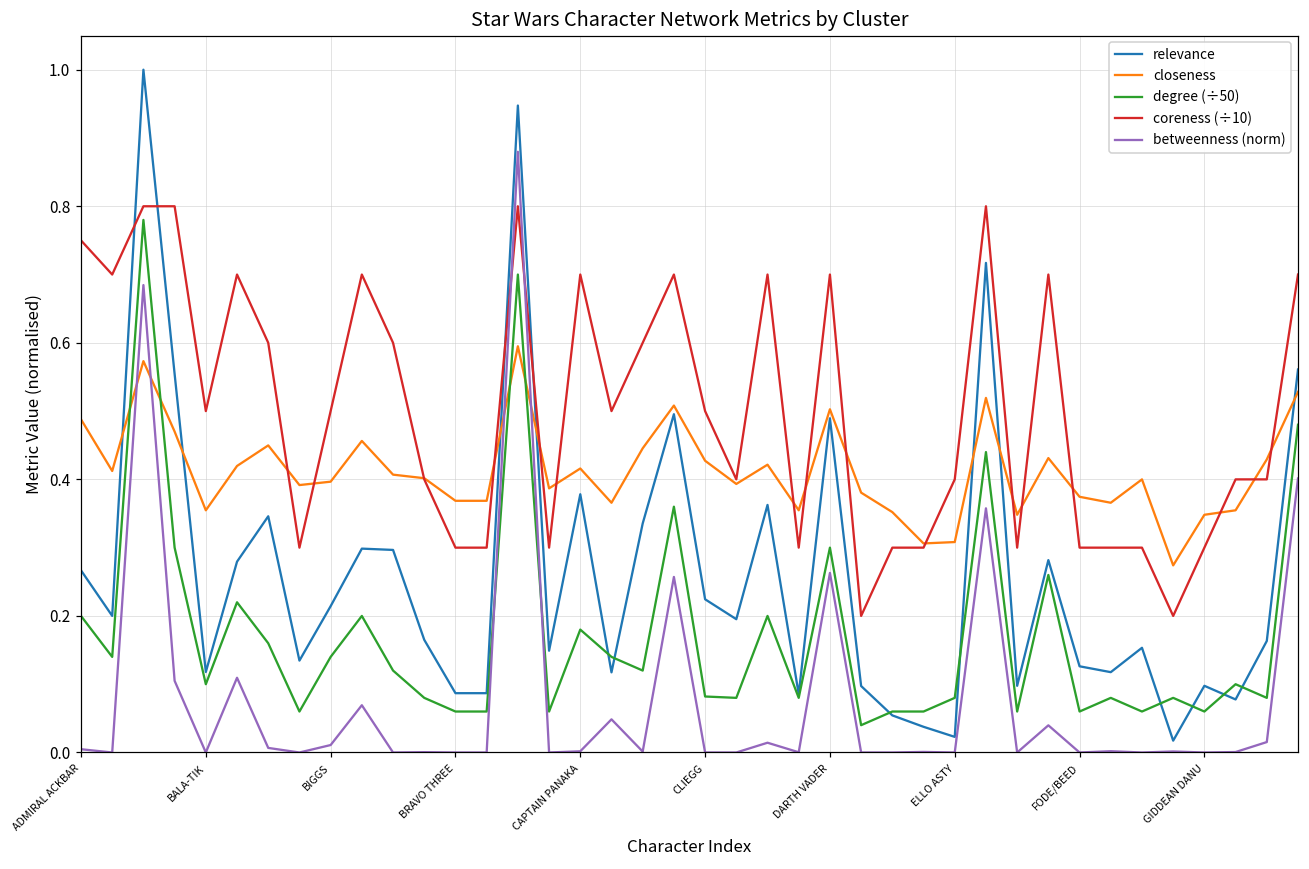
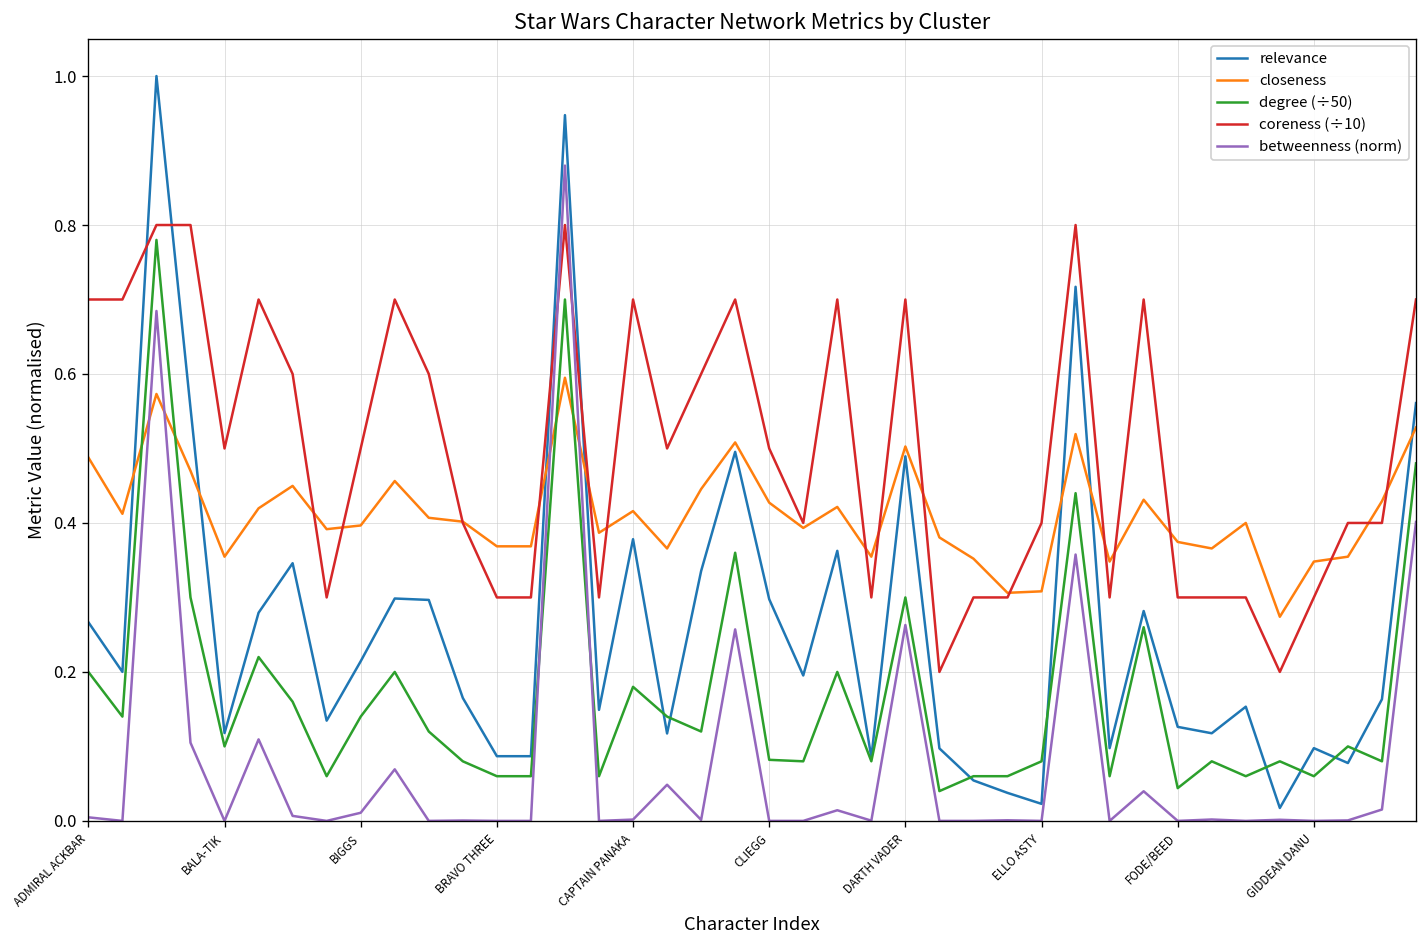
  {
    "relevance": {
      "ADMIRAL ACKBAR": 0.27,
      "BALA-TIK": 0.12,
      "BIGGS": 0.21,
      "BRAVO THREE": 0.09,
      "CAPTAIN PANAKA": 0.38,
-     "CLIEGG": 0.22,
+     "CLIEGG": 0.30,
      "DARTH VADER": 0.49,
      "ELLO ASTY": 0.02,
      "FODE/BEED": 0.13,
      "GIDDEAN DANU": 0.10
    },
    "closeness": {
      "ADMIRAL ACKBAR": 0.49,
      "BALA-TIK": 0.35,
      "BIGGS": 0.40,
      "BRAVO THREE": 0.37,
      "CAPTAIN PANAKA": 0.42,
      "CLIEGG": 0.43,
      "DARTH VADER": 0.50,
      "ELLO ASTY": 0.31,
      "FODE/BEED": 0.37,
      "GIDDEAN DANU": 0.35
    },
    "degree (÷50)": {
      "ADMIRAL ACKBAR": 0.20,
      "BALA-TIK": 0.10,
      "BIGGS": 0.14,
      "BRAVO THREE": 0.06,
      "CAPTAIN PANAKA": 0.18,
      "CLIEGG": 0.08,
      "DARTH VADER": 0.30,
      "ELLO ASTY": 0.08,
-     "FODE/BEED": 0.06,
+     "FODE/BEED": 0.04,
      "GIDDEAN DANU": 0.06
    },
    "coreness (÷10)": {
-     "ADMIRAL ACKBAR": 0.75,
+     "ADMIRAL ACKBAR": 0.70,
      "BALA-TIK": 0.50,
      "BIGGS": 0.50,
      "BRAVO THREE": 0.30,
      "CAPTAIN PANAKA": 0.70,
      "CLIEGG": 0.50,
      "DARTH VADER": 0.70,
      "ELLO ASTY": 0.40,
      "FODE/BEED": 0.30,
      "GIDDEAN DANU": 0.30
    },
    "betweenness (norm)": {
      "ADMIRAL ACKBAR": 0.00,
      "BALA-TIK": 0.00,
      "BIGGS": 0.01,
      "BRAVO THREE": 0.00,
      "CAPTAIN PANAKA": 0.00,
      "CLIEGG": 0.00,
      "DARTH VADER": 0.26,
      "ELLO ASTY": 0.00,
      "FODE/BEED": 0.00,
      "GIDDEAN DANU": 0.00
    }
  }
